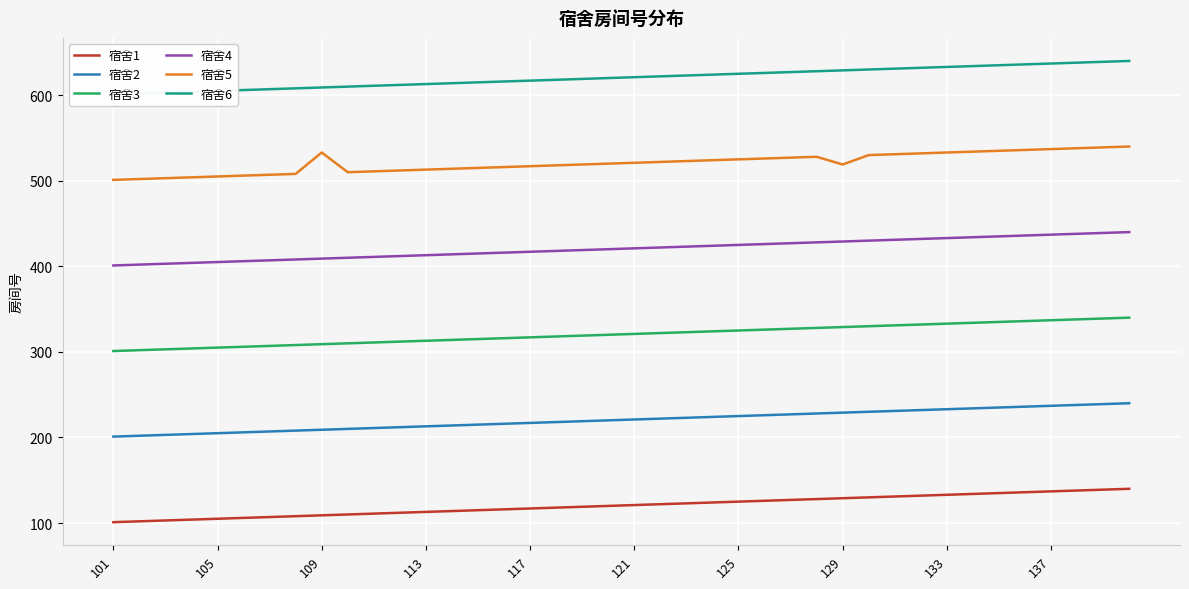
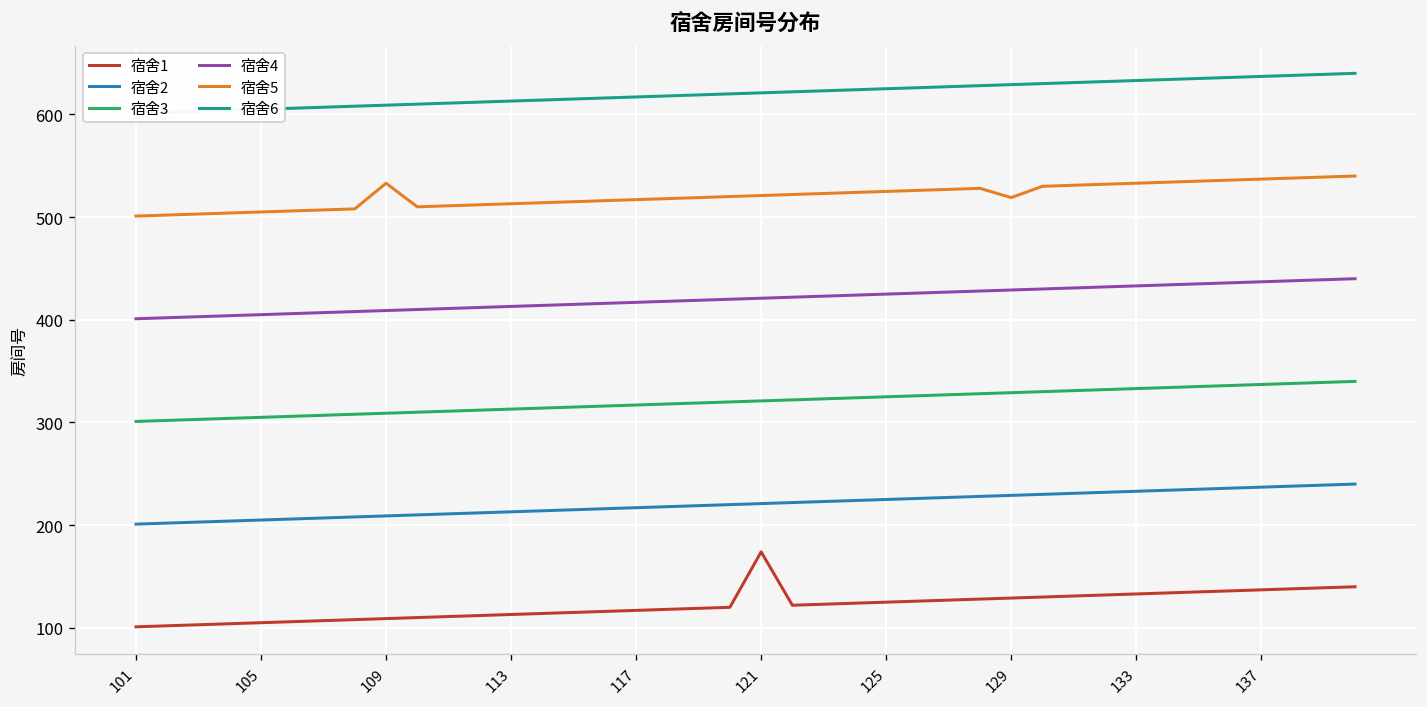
  {
    "宿舍1": {
      "101": 100,
      "105": 110,
      "109": 110,
      "113": 110,
      "117": 120,
-     "121": 120,
+     "121": 170,
      "125": 130,
      "129": 130,
      "133": 130,
      "137": 140
    },
    "宿舍2": {
      "101": 200,
      "105": 210,
      "109": 210,
      "113": 210,
      "117": 220,
      "121": 220,
      "125": 230,
      "129": 230,
      "133": 230,
      "137": 240
    },
    "宿舍4": {
      "101": 400,
      "105": 410,
      "109": 410,
      "113": 410,
      "117": 420,
      "121": 420,
      "125": 430,
      "129": 430,
      "133": 430,
      "137": 440
    },
    "宿舍5": {
      "101": 500,
      "105": 510,
      "109": 530,
      "113": 510,
      "117": 520,
      "121": 520,
      "125": 530,
      "129": 520,
      "133": 530,
      "137": 540
    }
  }
